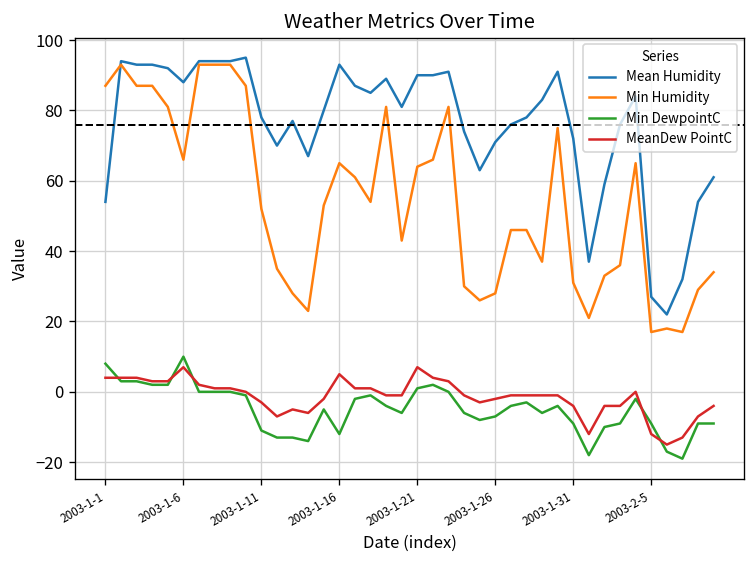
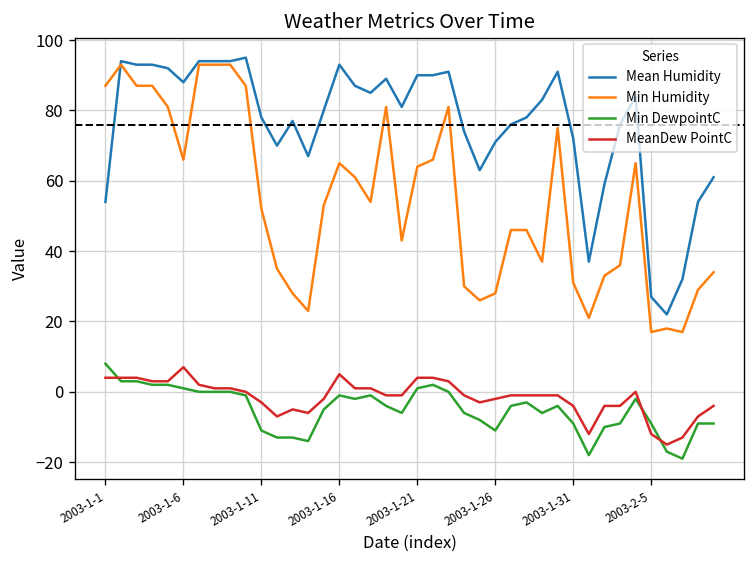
  {
    "Mean Humidity": {
      "2003-1-1": 54,
      "2003-1-6": 88,
      "2003-1-11": 78,
      "2003-1-16": 93,
      "2003-1-21": 90,
      "2003-1-26": 71,
      "2003-1-31": 72,
      "2003-2-5": 27
    },
    "Min Humidity": {
      "2003-1-1": 87,
      "2003-1-6": 66,
      "2003-1-11": 52,
      "2003-1-16": 65,
      "2003-1-21": 64,
      "2003-1-26": 28,
      "2003-1-31": 31,
      "2003-2-5": 17
    },
    "Min DewpointC": {
      "2003-1-1": 8,
-     "2003-1-6": 10,
+     "2003-1-6": 1,
      "2003-1-11": -11,
-     "2003-1-16": -12,
+     "2003-1-16": -1,
      "2003-1-21": 1,
-     "2003-1-26": -7,
+     "2003-1-26": -11,
      "2003-1-31": -9,
      "2003-2-5": -9
    },
    "MeanDew PointC": {
      "2003-1-1": 4,
      "2003-1-6": 7,
      "2003-1-11": -3,
      "2003-1-16": 5,
-     "2003-1-21": 7,
+     "2003-1-21": 4,
      "2003-1-26": -2,
      "2003-1-31": -4,
      "2003-2-5": -12
    }
  }
